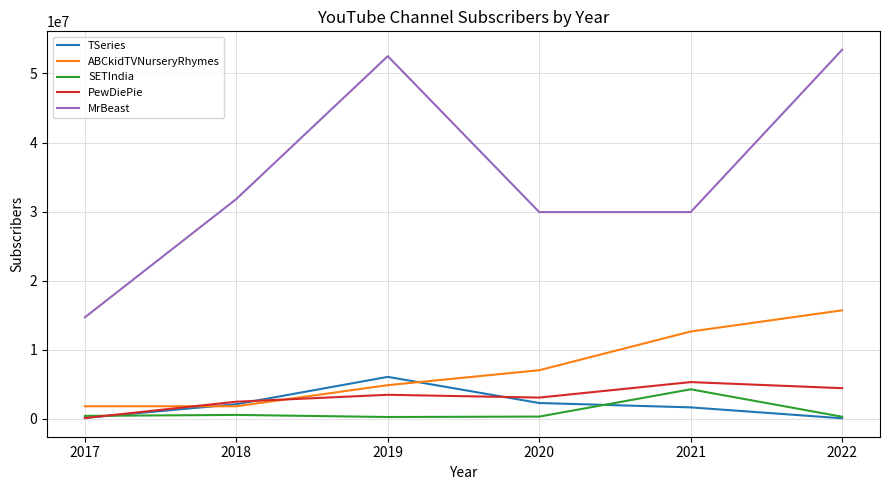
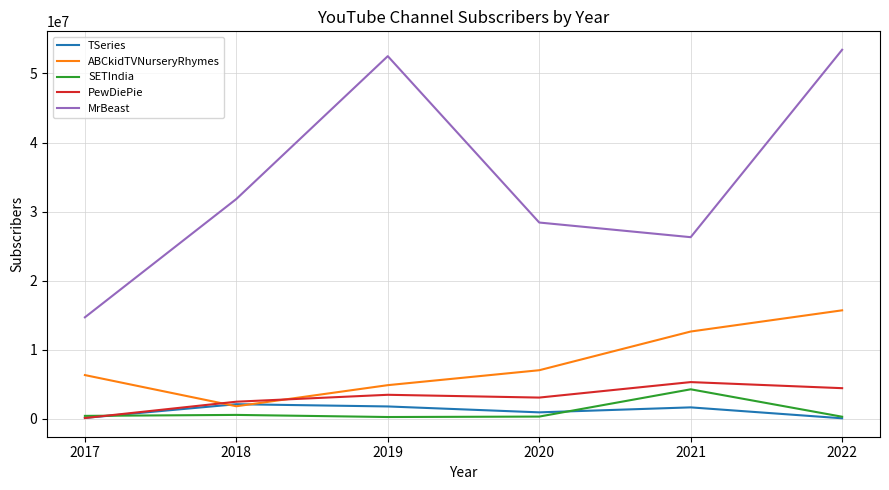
  {
    "TSeries": {
-     "2019": 6000000,
-     "2020": 2000000,
+     "2019": 2000000,
+     "2020": 1000000,
      "2021": 2000000
    },
    "ABCkidTVNurseryRhymes": {
-     "2017": 2000000,
+     "2017": 6000000,
      "2019": 5000000,
      "2020": 7000000,
      "2021": 13000000,
      "2022": 16000000
    },
    "SETIndia": {
      "2018": 1000000,
      "2019": 0,
      "2020": 0,
      "2021": 4000000
    },
    "PewDiePie": {
      "2019": 3000000,
      "2020": 3000000,
      "2021": 5000000,
      "2022": 4000000
    },
    "MrBeast": {
      "2017": 15000000,
      "2018": 32000000,
      "2019": 53000000,
-     "2020": 30000000,
-     "2021": 30000000,
+     "2020": 28000000,
+     "2021": 26000000,
      "2022": 53000000
    }
  }
